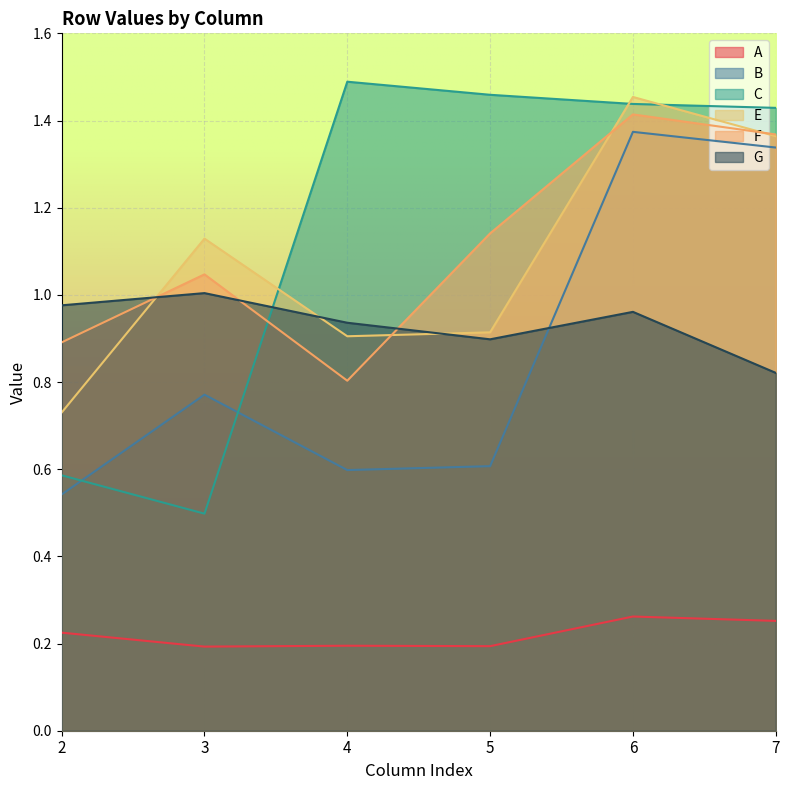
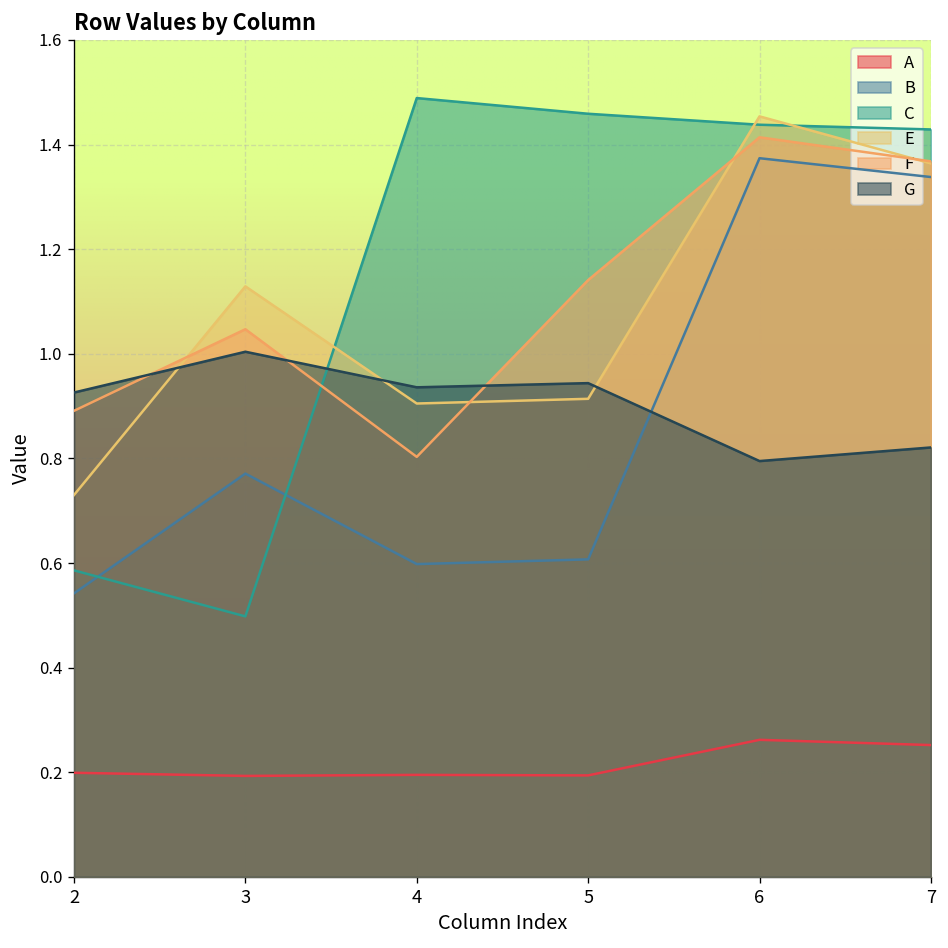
  {
    "A": {
-     "2": 0.23,
+     "2": 0.20,
      "3": 0.19,
      "4": 0.20,
      "5": 0.19,
      "6": 0.26,
      "7": 0.25
    },
    "G": {
-     "2": 0.98,
+     "2": 0.93,
      "3": 1.00,
      "4": 0.94,
-     "5": 0.90,
-     "6": 0.96,
+     "5": 0.94,
+     "6": 0.80,
      "7": 0.82
    }
  }
